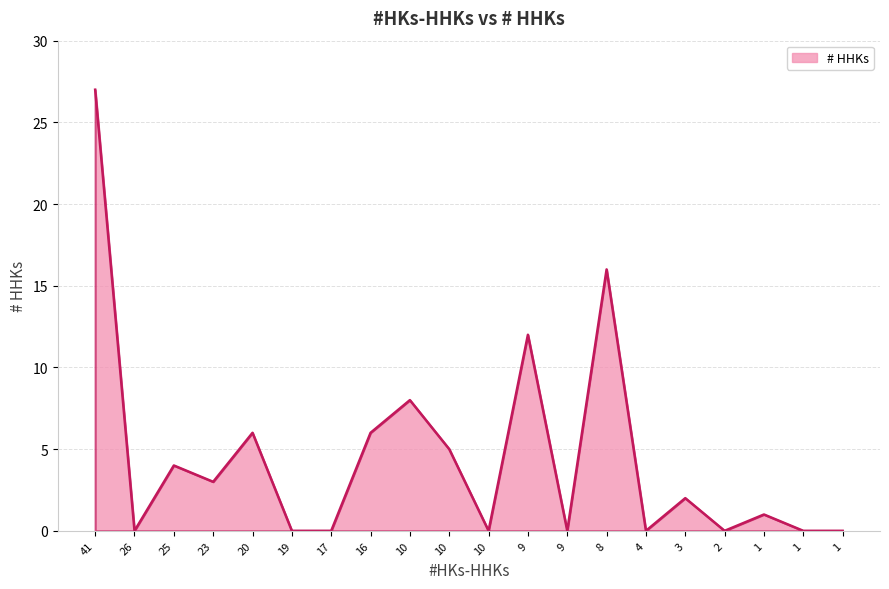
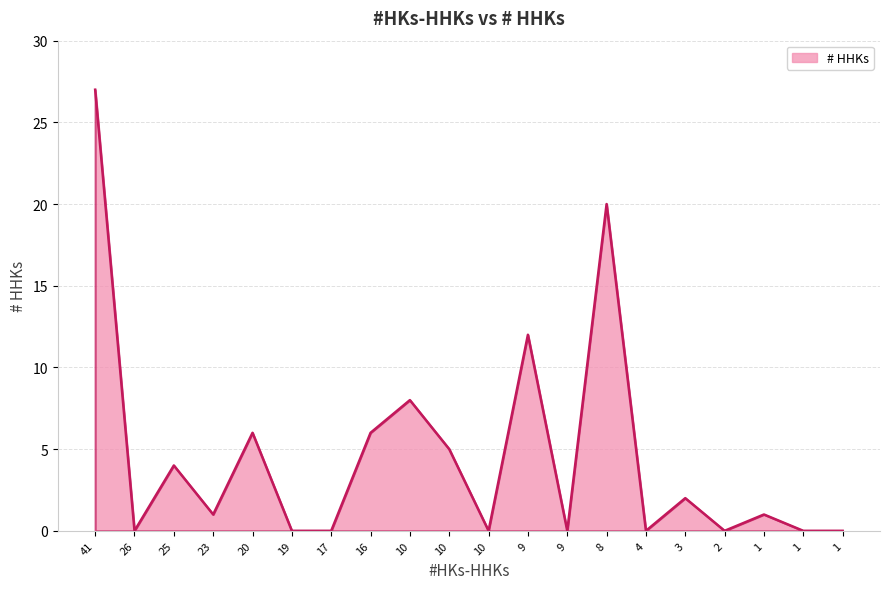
  {
    "41": 27,
    "26": 0,
    "25": 4,
-   "23": 3,
+   "23": 1,
    "20": 6,
    "19": 0,
    "17": 0,
    "16": 6,
-   "8": 16,
+   "8": 20,
    "4": 0,
    "3": 2,
    "2": 0
  }
